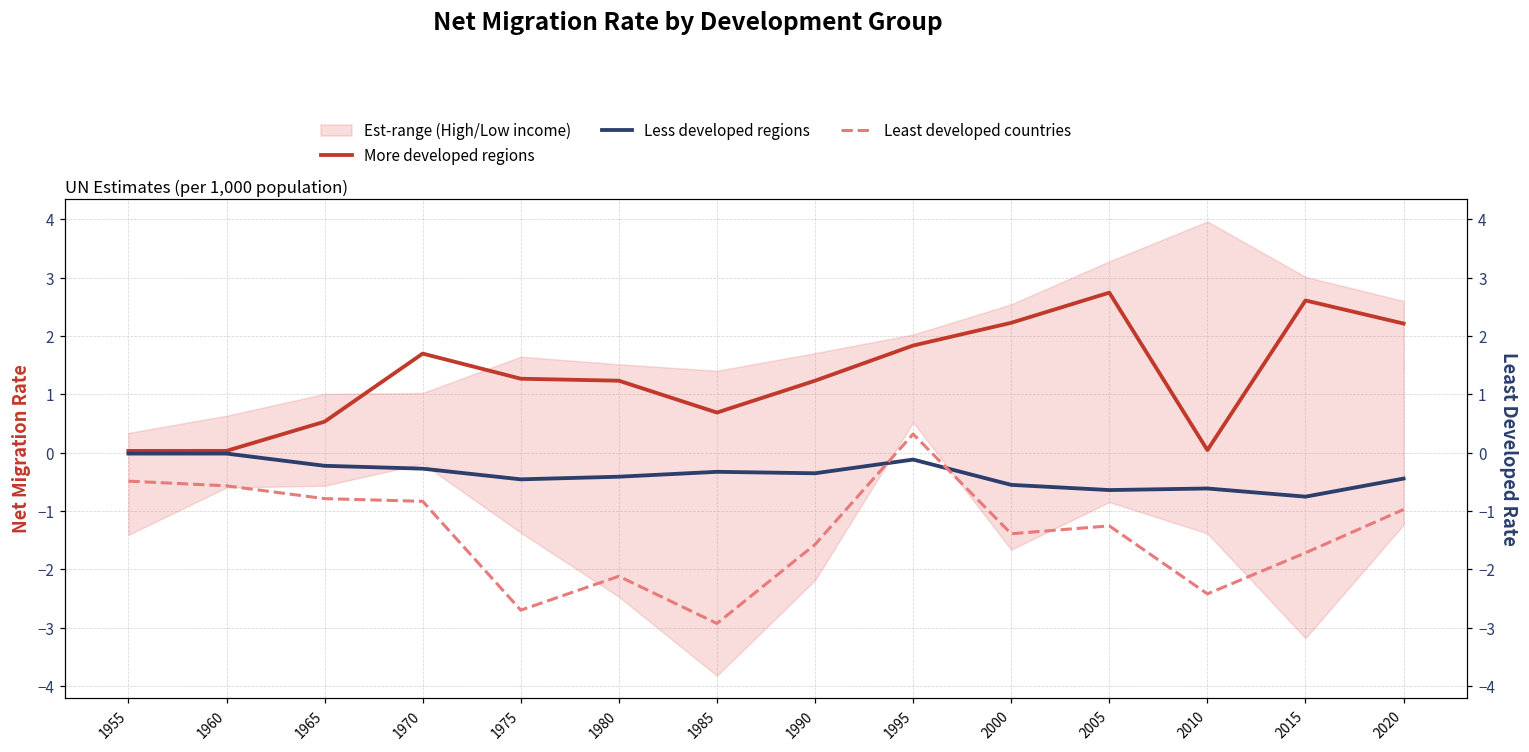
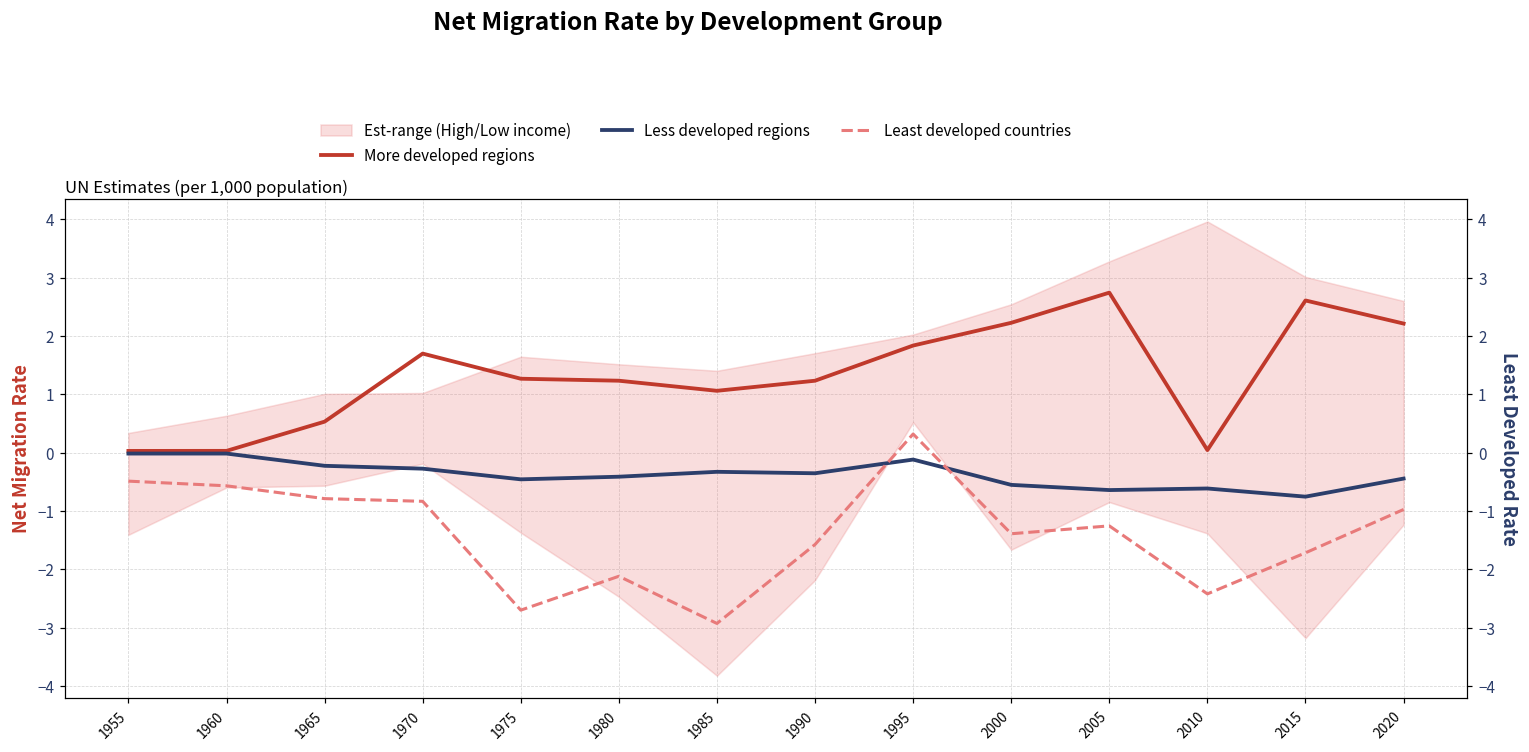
  {
    "More developed regions": {
      "1965": 0.5,
      "1970": 1.7,
      "1975": 1.3,
      "1980": 1.2,
-     "1985": 0.7,
+     "1985": 1.1,
      "1990": 1.2,
      "1995": 1.8,
      "2000": 2.2,
      "2005": 2.7,
      "2010": 0.0,
      "2015": 2.6,
      "2020": 2.2
    },
    "Less developed regions": {
      "1965": -0.2,
      "1970": -0.3,
      "1975": -0.5,
      "1980": -0.4,
      "1985": -0.3,
      "1990": -0.4,
      "1995": -0.1,
      "2000": -0.6,
      "2005": -0.6,
      "2010": -0.6,
      "2015": -0.8,
      "2020": -0.4
    }
  }
